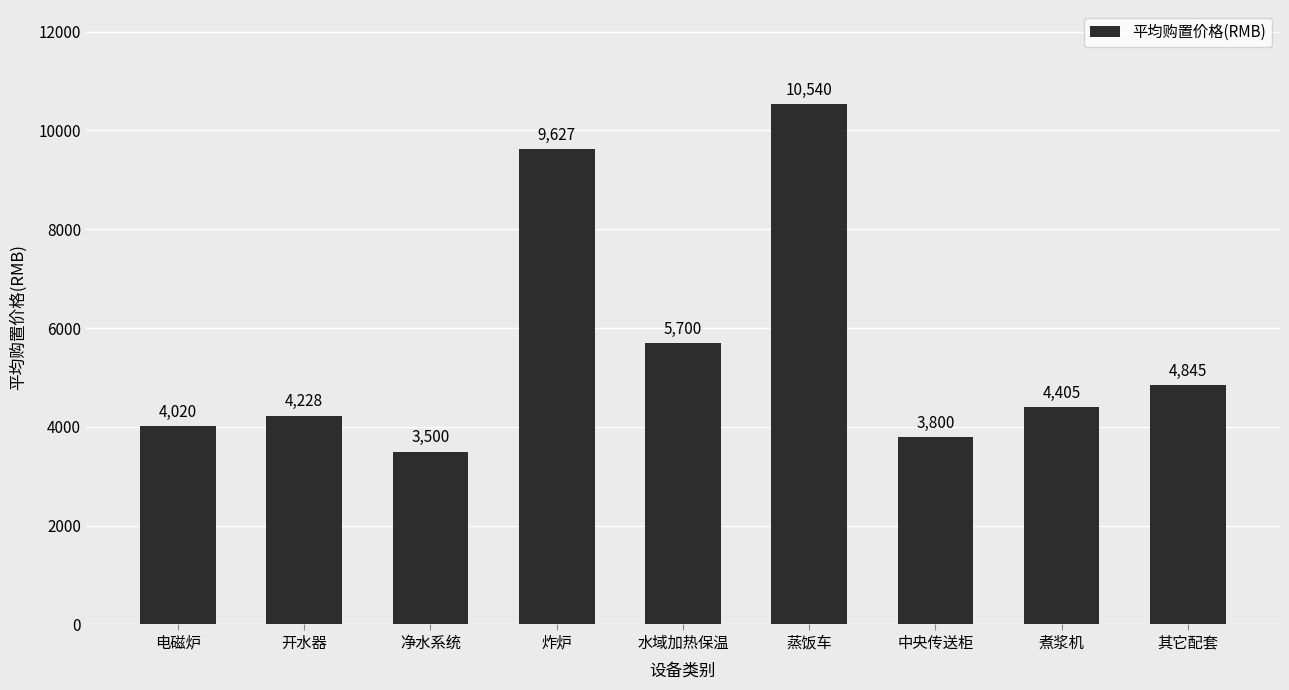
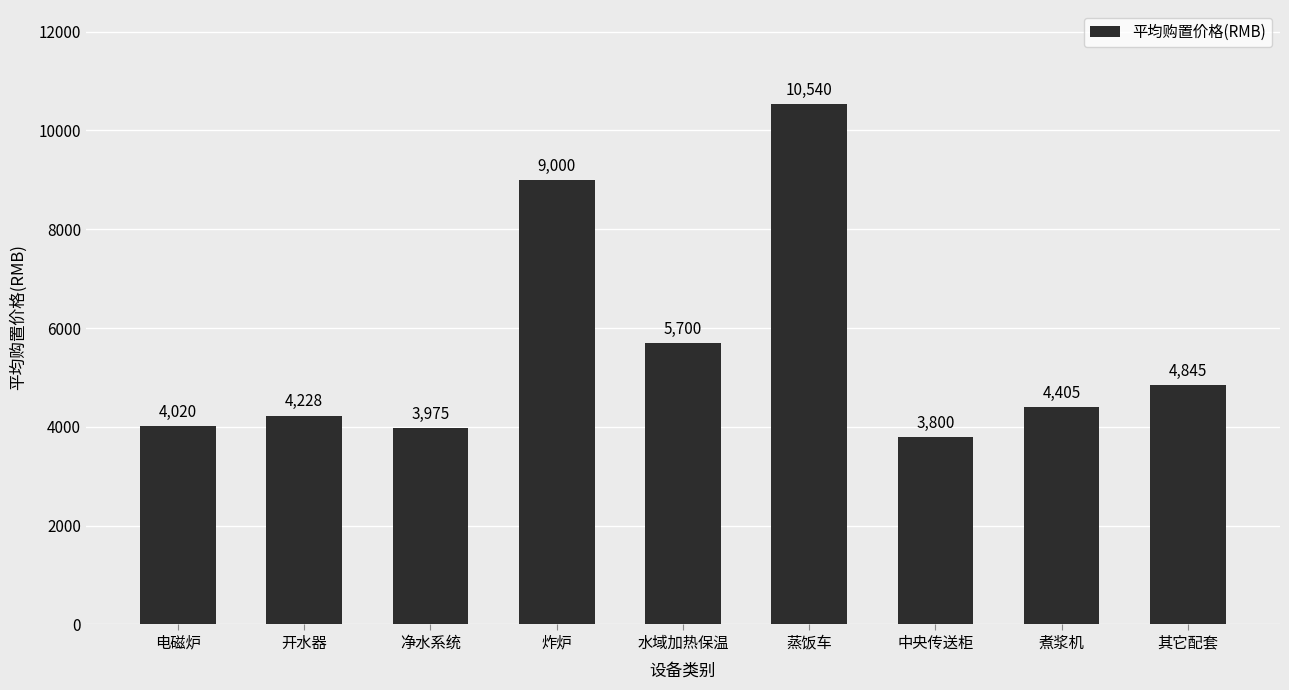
  {
    "电磁炉": "4,020",
    "开水器": "4,228",
-   "净水系统": "3,500",
-   "炸炉": "9,627",
+   "净水系统": "3,975",
+   "炸炉": "9,000",
    "水域加热保温": "5,700",
    "蒸饭车": "10,540",
    "中央传送柜": "3,800",
    "煮浆机": "4,405",
    "其它配套": "4,845"
  }
